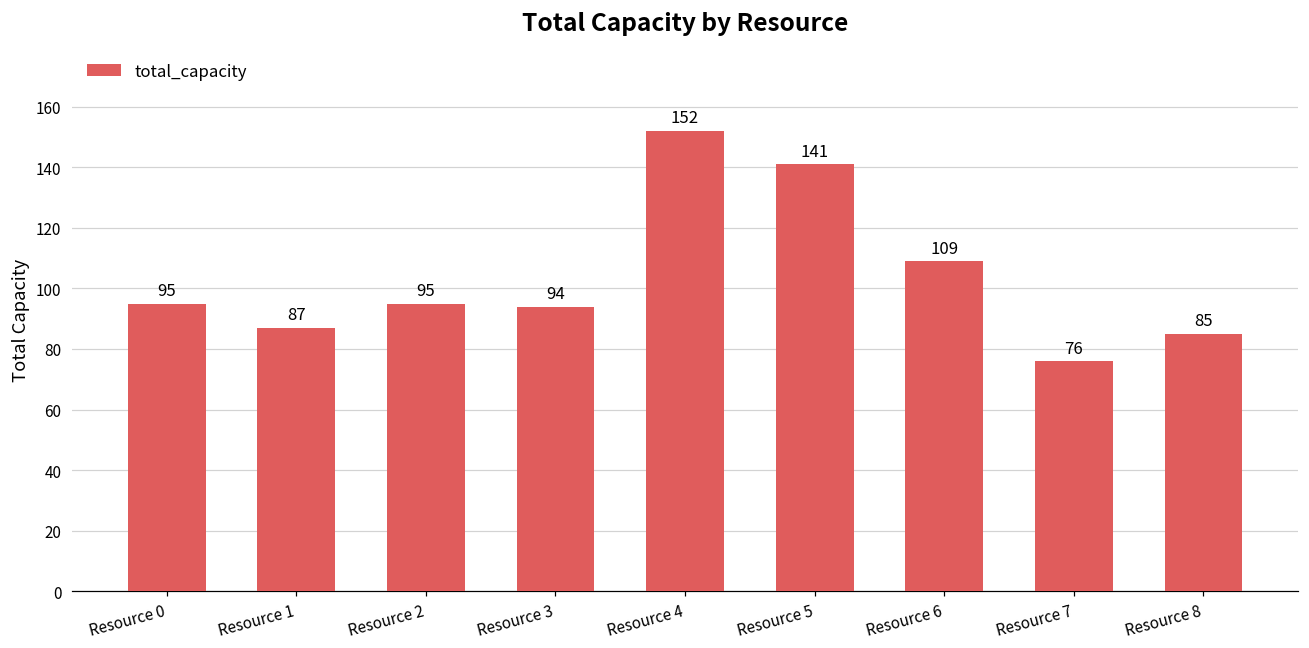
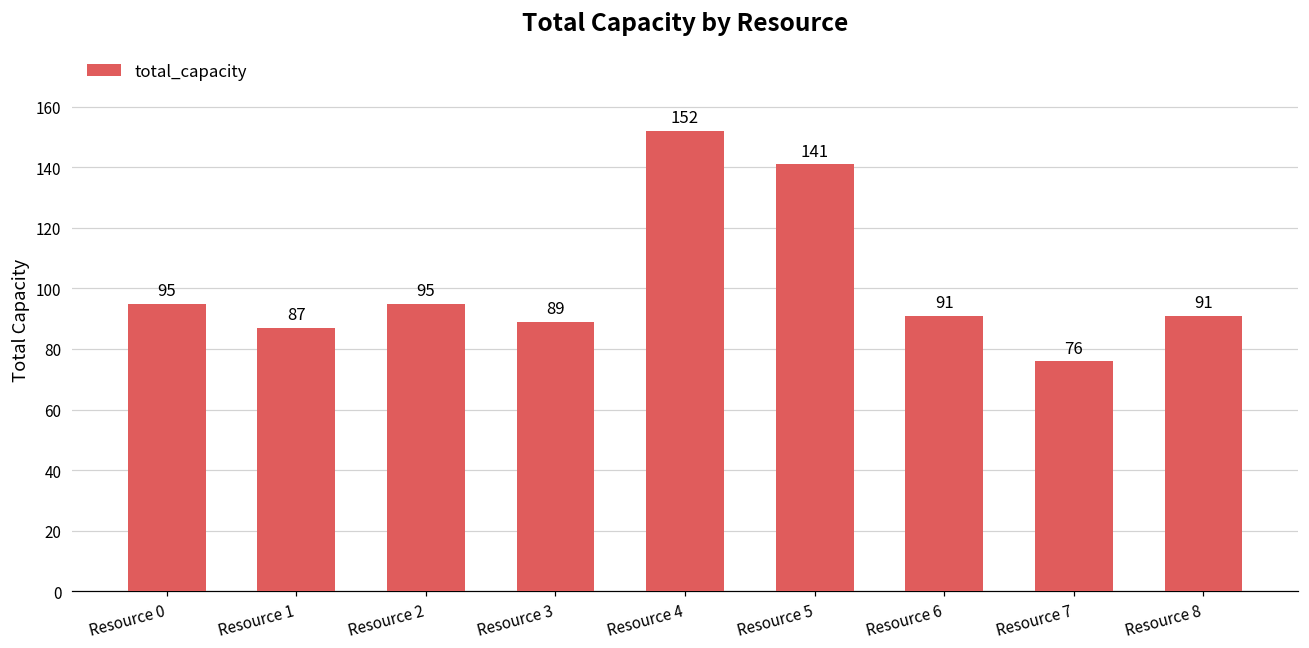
  {
    "Resource 0": 95,
    "Resource 1": 87,
    "Resource 2": 95,
-   "Resource 3": 94,
+   "Resource 3": 89,
    "Resource 4": 152,
    "Resource 5": 141,
-   "Resource 6": 109,
+   "Resource 6": 91,
    "Resource 7": 76,
-   "Resource 8": 85
+   "Resource 8": 91
  }
